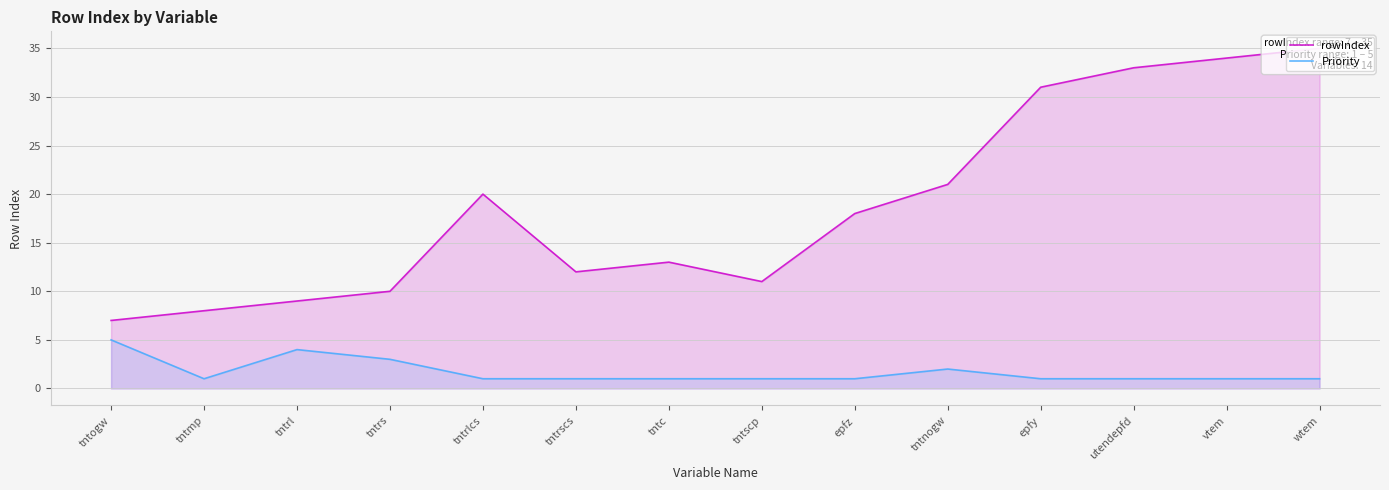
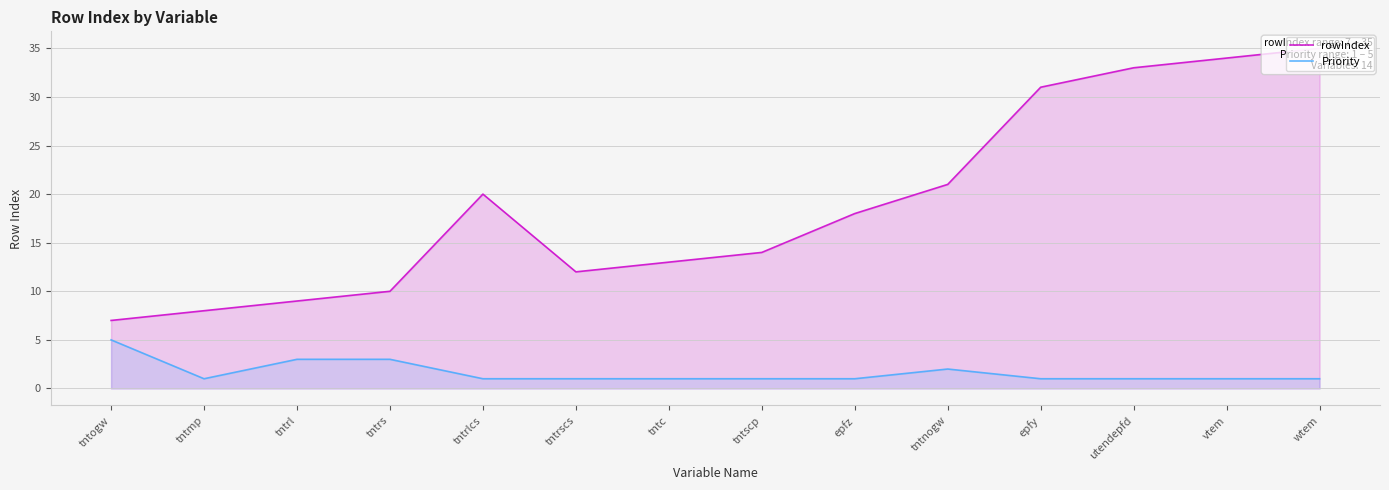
  {
    "rowIndex": {
      "tntogw": 7,
      "tntmp": 8,
      "tntrl": 9,
      "tntrs": 10,
      "tntrlcs": 20,
      "tntrscs": 12,
      "tntc": 13,
-     "tntscp": 11,
+     "tntscp": 14,
      "epfz": 18,
      "tntnogw": 21,
      "epfy": 31,
      "utendepfd": 33,
      "vtem": 34
    },
    "Priority": {
      "tntogw": 5,
      "tntmp": 1,
-     "tntrl": 4,
+     "tntrl": 3,
      "tntrs": 3,
      "tntrlcs": 1,
      "tntrscs": 1,
      "tntc": 1,
      "tntscp": 1,
      "epfz": 1,
      "tntnogw": 2,
      "epfy": 1,
      "utendepfd": 1,
      "vtem": 1,
      "wtem": 1
    }
  }
